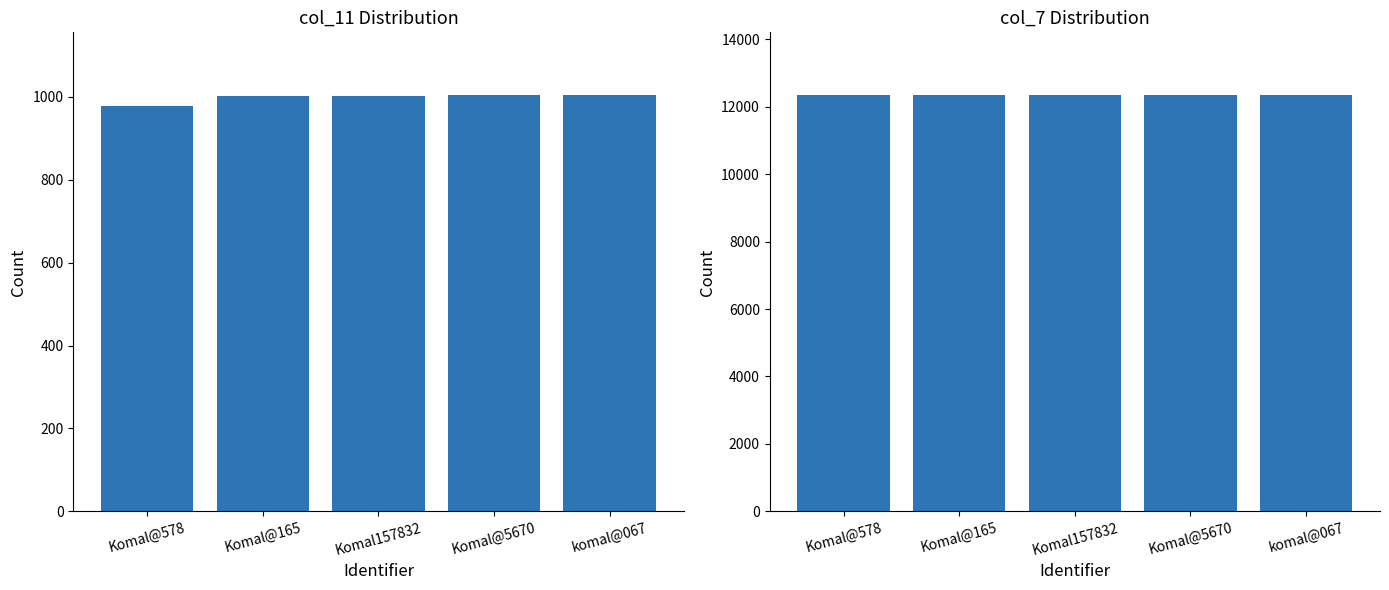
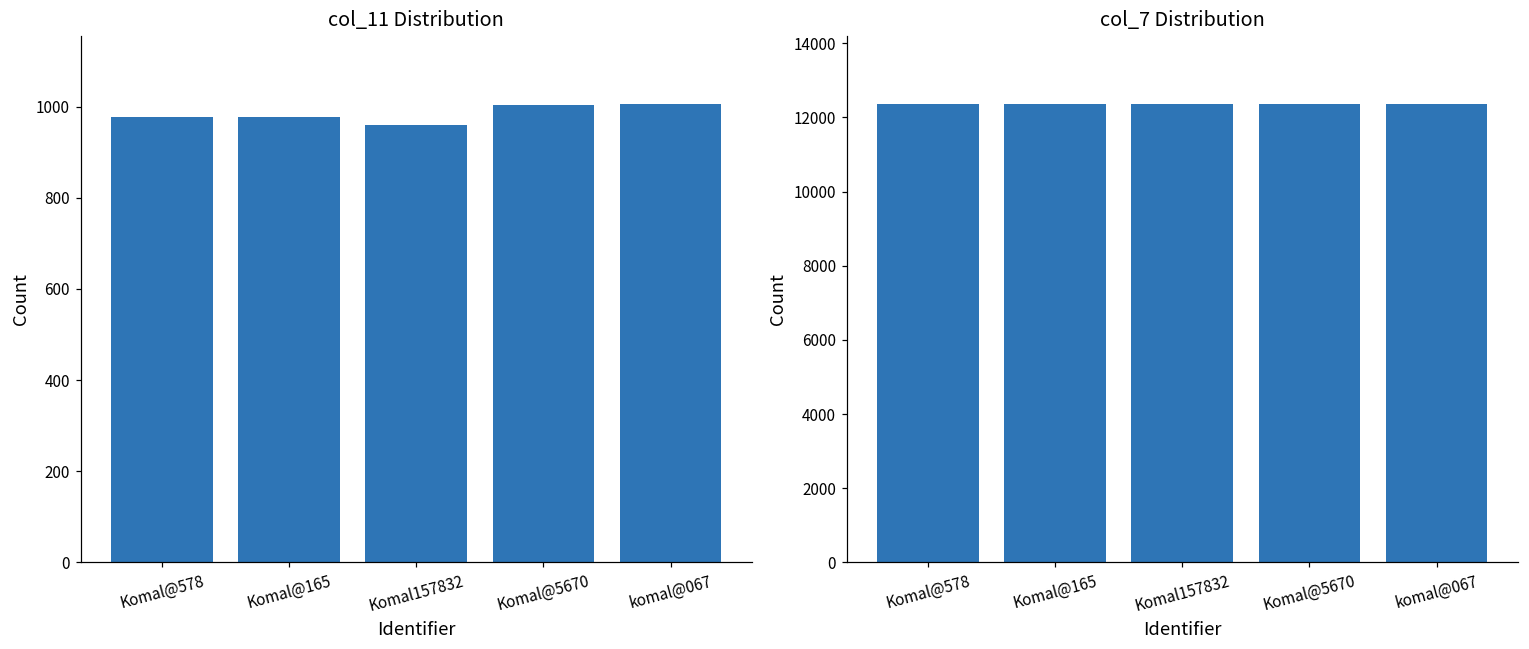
  {
    "col_11 Distribution": {
      "Komal@578": 980,
-     "Komal@165": 1000,
-     "Komal157832": 1000,
+     "Komal@165": 980,
+     "Komal157832": 960,
      "Komal@5670": 1000,
      "komal@067": 1010
    },
    "col_7 Distribution": {
      "Komal@578": 12400,
      "Komal@165": 12400,
      "Komal157832": 12400,
      "Komal@5670": 12400,
      "komal@067": 12400
    }
  }
